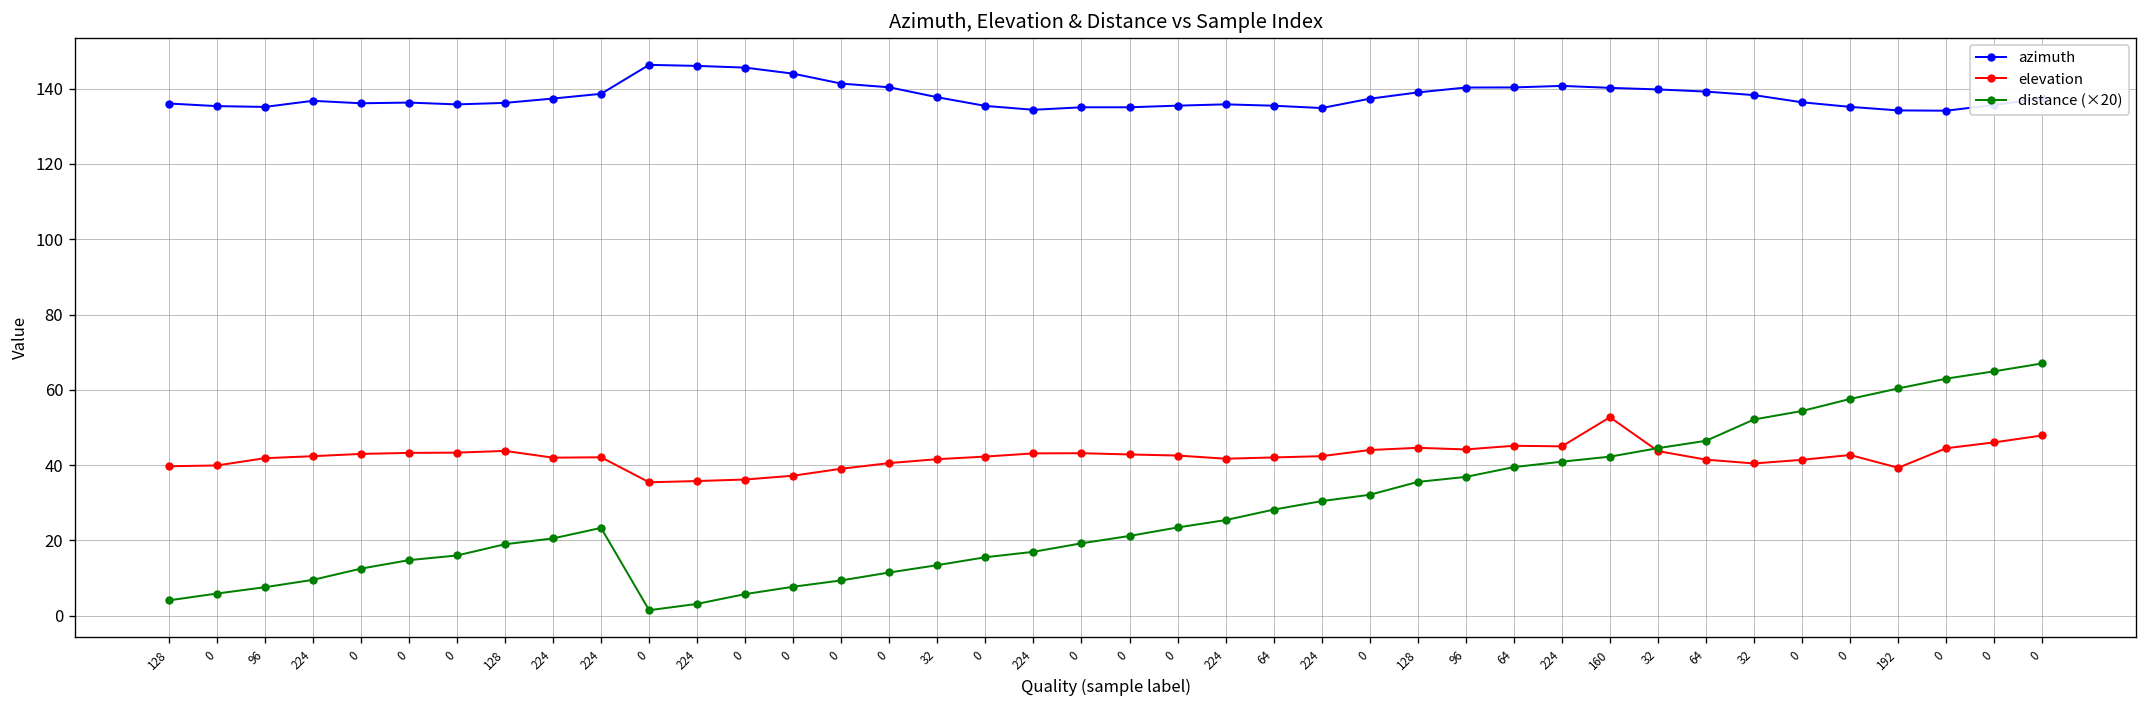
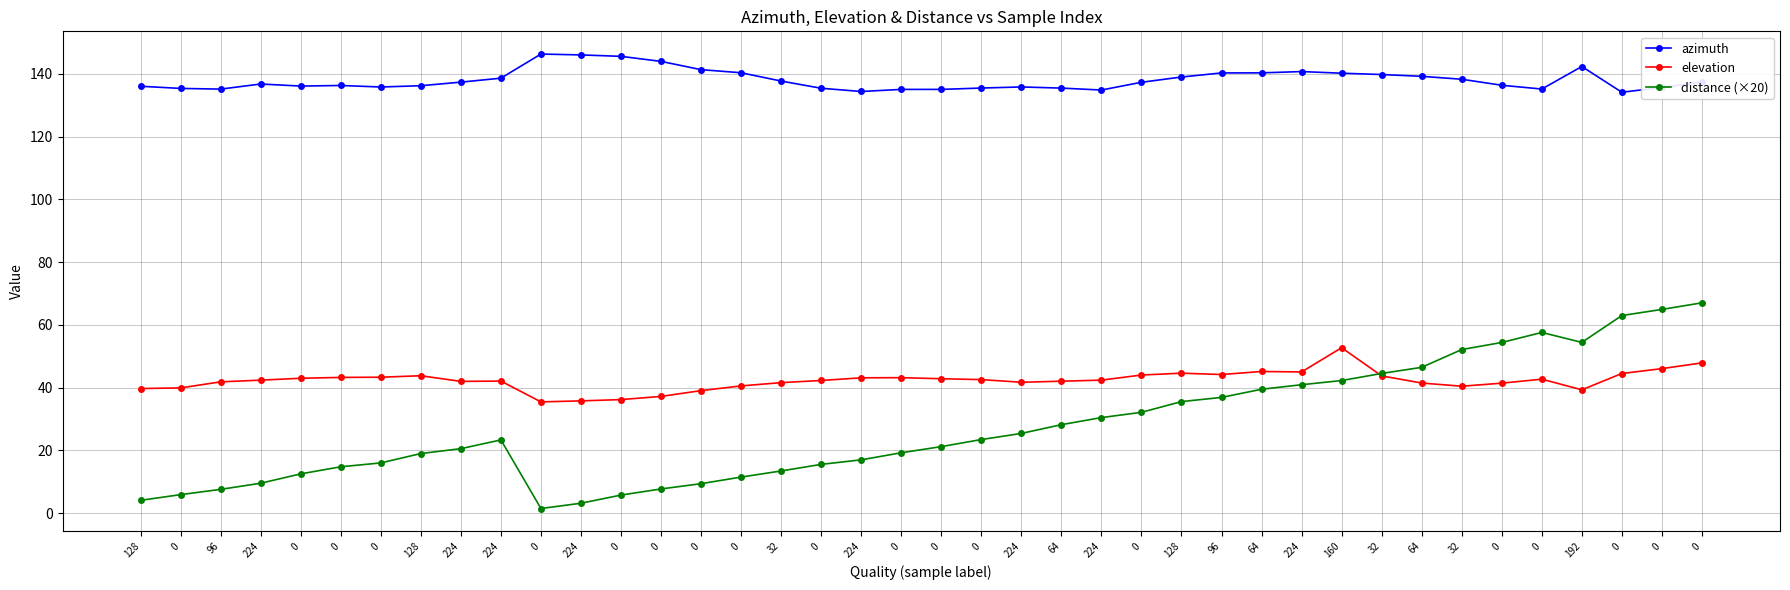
  {
    "azimuth": {
      "160": 140,
-     "192": 134
+     "192": 142
    },
    "elevation": {
      "160": 53,
      "192": 39
    },
    "distance (×20)": {
      "160": 42,
-     "192": 60
+     "192": 54
    }
  }
